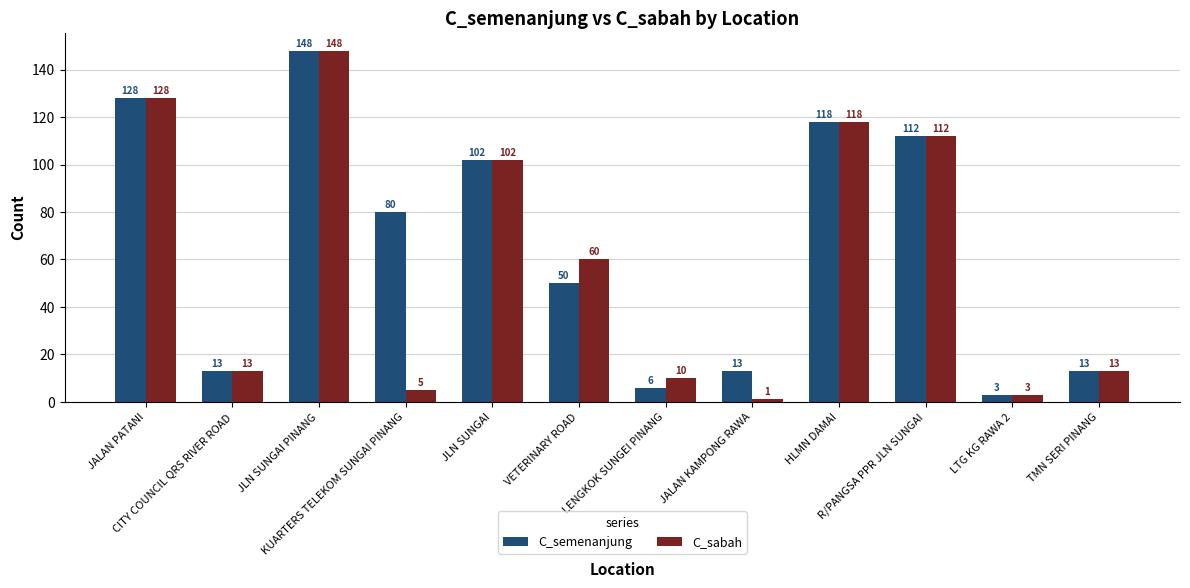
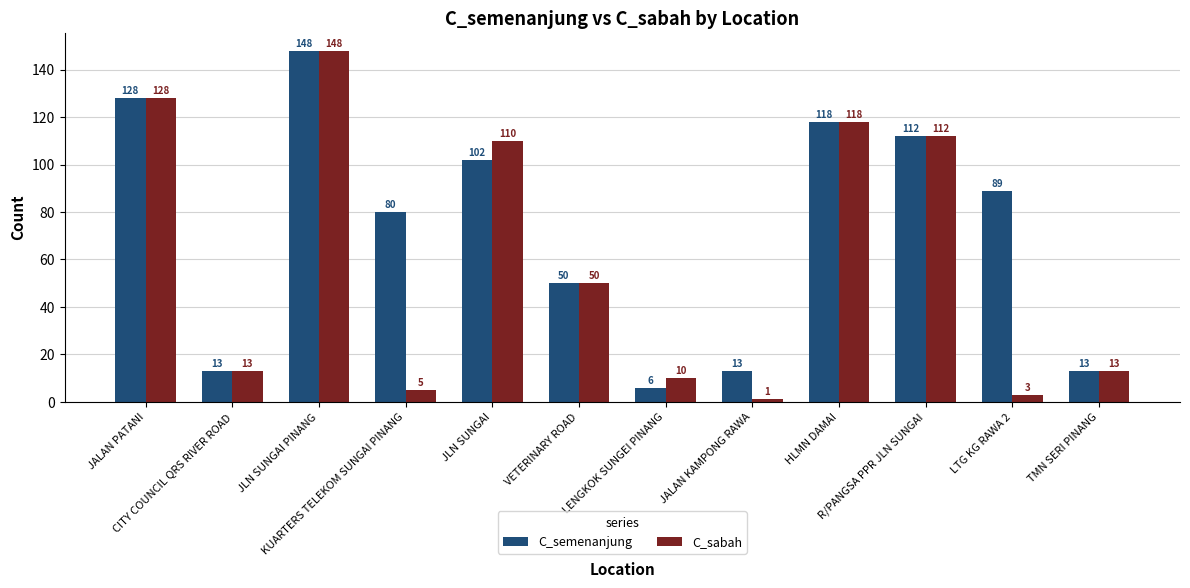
  {
    "C_semenanjung": {
      "JALAN PATANI": 128,
      "CITY COUNCIL QRS RIVER ROAD": 13,
      "JLN SUNGAI PINANG": 148,
      "KUARTERS TELEKOM SUNGAI PINANG": 80,
      "JLN SUNGAI": 102,
      "VETERINARY ROAD": 50,
      "LENGKOK SUNGEI PINANG": 6,
      "JALAN KAMPONG RAWA": 13,
      "HLMN DAMAI": 118,
      "R/PANGSA PPR JLN SUNGAI": 112,
-     "LTG KG RAWA 2": 3,
+     "LTG KG RAWA 2": 89,
      "TMN SERI PINANG": 13
    },
    "C_sabah": {
      "JALAN PATANI": 128,
      "CITY COUNCIL QRS RIVER ROAD": 13,
      "JLN SUNGAI PINANG": 148,
      "KUARTERS TELEKOM SUNGAI PINANG": 5,
-     "JLN SUNGAI": 102,
-     "VETERINARY ROAD": 60,
+     "JLN SUNGAI": 110,
+     "VETERINARY ROAD": 50,
      "LENGKOK SUNGEI PINANG": 10,
      "JALAN KAMPONG RAWA": 1,
      "HLMN DAMAI": 118,
      "R/PANGSA PPR JLN SUNGAI": 112,
      "LTG KG RAWA 2": 3,
      "TMN SERI PINANG": 13
    }
  }
